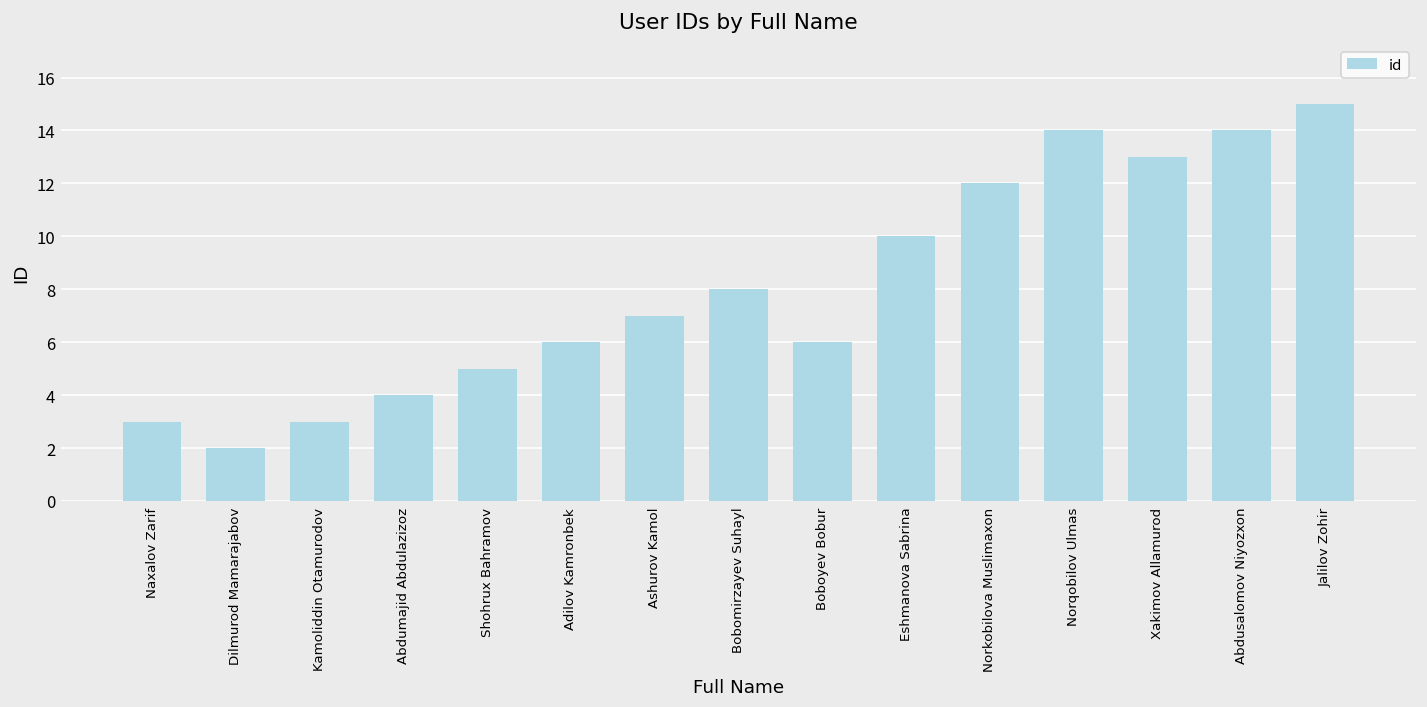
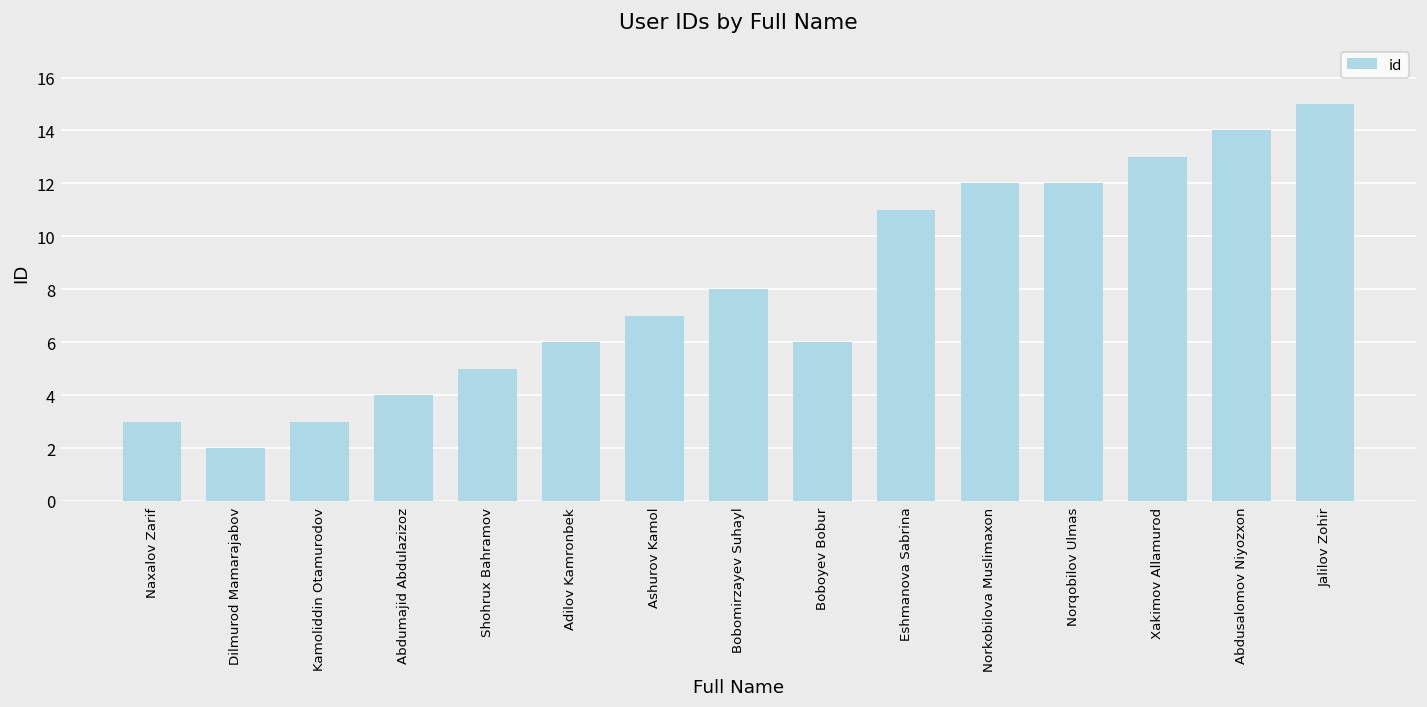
  {
    "Naxalov Zarif": 3,
    "Dilmurod Mamarajabov": 2,
    "Kamoliddin Otamurodov": 3,
    "Abdumajid Abdulazizoz": 4,
    "Shohrux Bahramov": 5,
    "Adilov Kamronbek": 6,
    "Ashurov Kamol": 7,
    "Bobomirzayev Suhayl": 8,
    "Boboyev Bobur": 6,
-   "Eshmanova Sabrina": 10,
+   "Eshmanova Sabrina": 11,
    "Norkobilova Muslimaxon": 12,
-   "Norqobilov Ulmas": 14,
+   "Norqobilov Ulmas": 12,
    "Xakimov Allamurod": 13,
    "Abdusalomov Niyozxon": 14,
    "Jalilov Zohir": 15
  }
